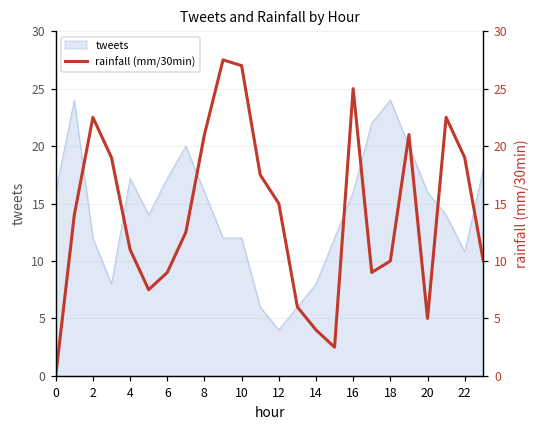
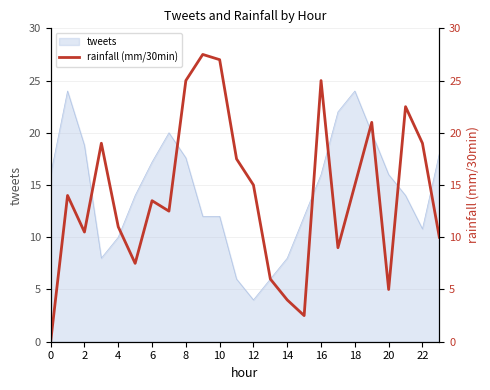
  {
    "tweets": {
      "0": 16.0,
-     "2": 12.0,
-     "4": 17.2,
+     "2": 18.8,
+     "4": 10.0,
      "6": 17.2,
-     "8": 16.0,
+     "8": 17.6,
      "10": 12.0,
      "12": 4.0,
      "14": 8.0,
      "16": 16.0,
      "18": 24.0,
      "20": 16.0,
      "22": 10.8
    },
    "rainfall (mm/30min)": {
      "0": 0.0,
-     "2": 22.5,
+     "2": 10.5,
      "4": 11.0,
-     "6": 9.0,
-     "8": 21.0,
+     "6": 13.5,
+     "8": 25.0,
      "10": 27.0,
      "12": 15.0,
      "14": 4.0,
      "16": 25.0,
-     "18": 10.0,
+     "18": 15.0,
      "20": 5.0,
      "22": 19.0
    }
  }
